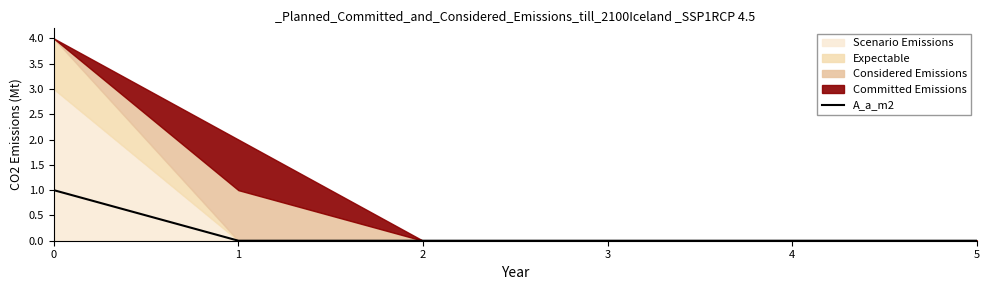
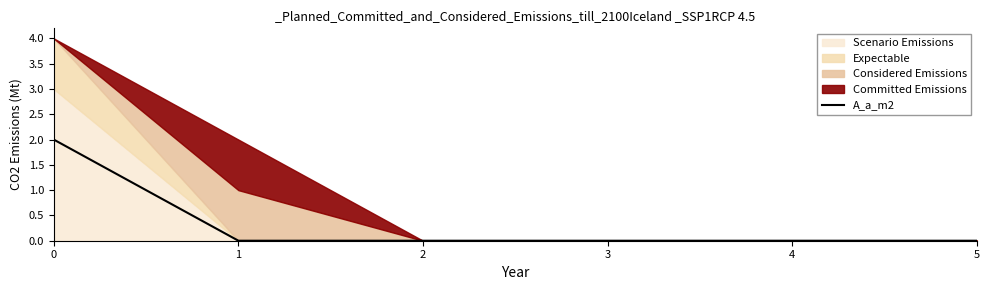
  {
    "A_a_m2": {
-     "0": 1
+     "0": 2
    }
  }
